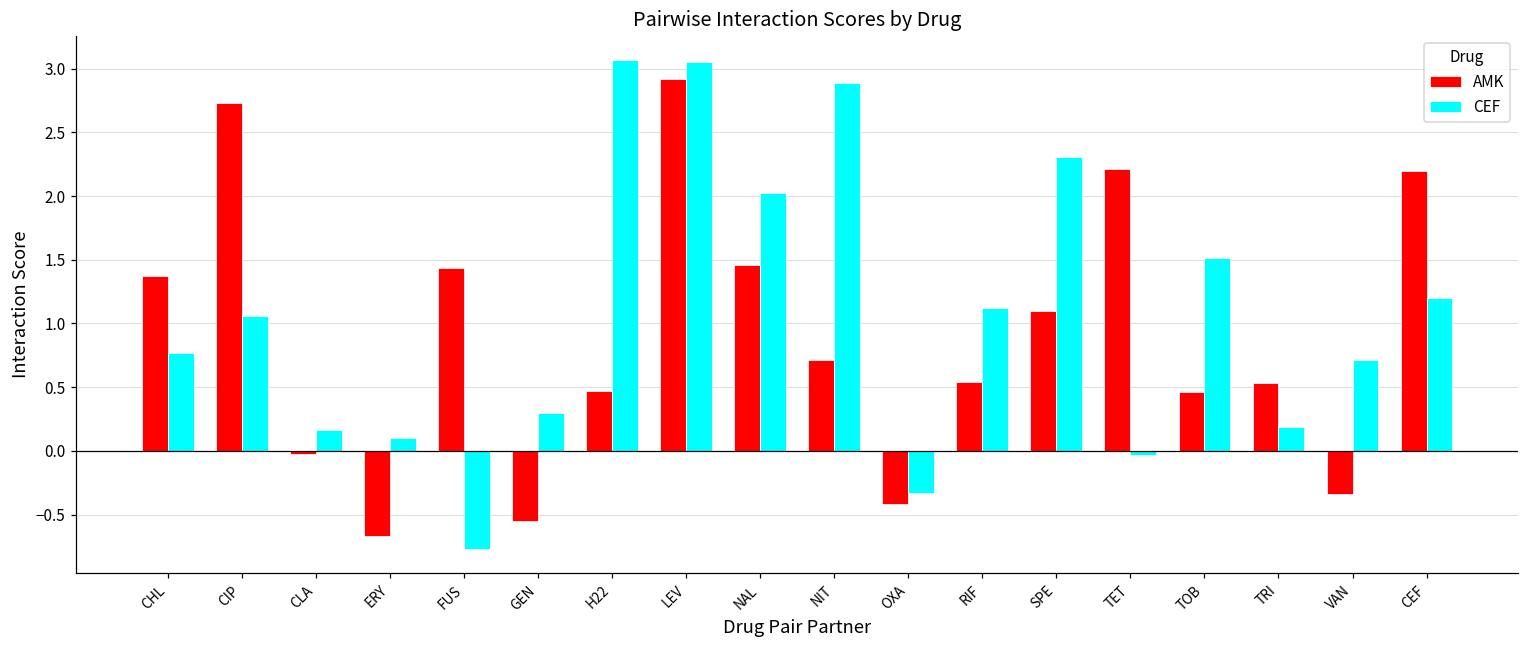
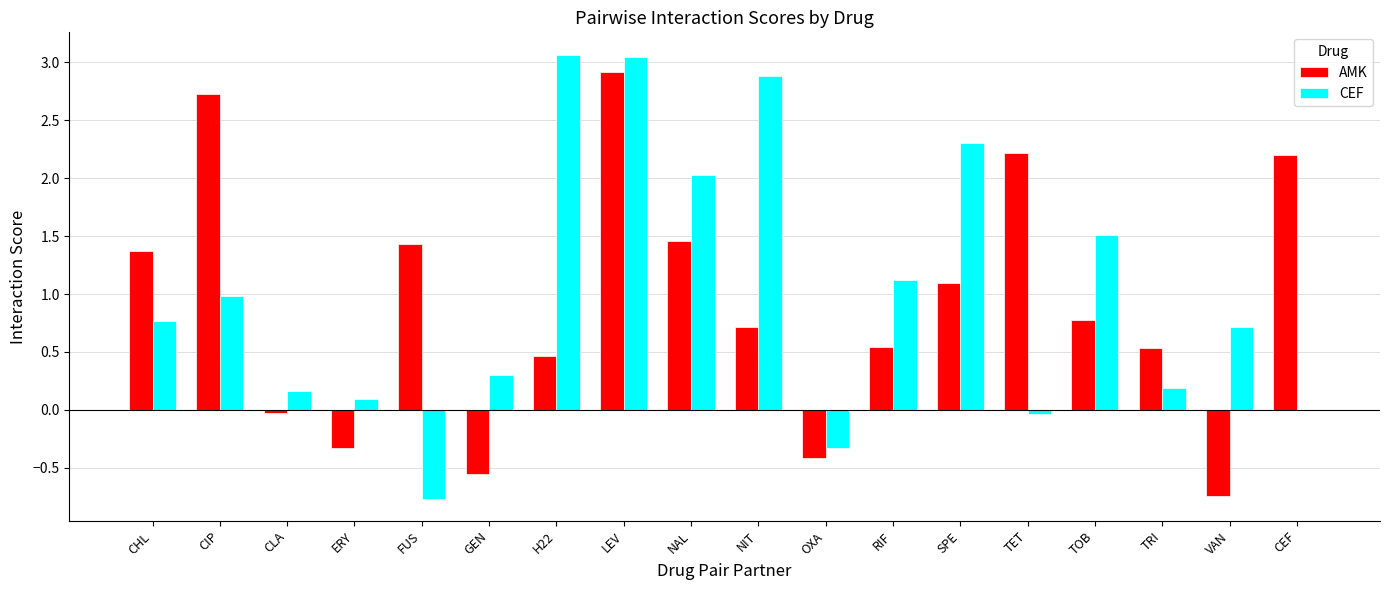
  {
    "AMK": {
      "CHL": 1.37,
      "CIP": 2.73,
      "CLA": -0.02,
-     "ERY": -0.67,
+     "ERY": -0.33,
      "FUS": 1.43,
      "GEN": -0.55,
      "H22": 0.47,
      "LEV": 2.92,
      "NAL": 1.46,
      "NIT": 0.71,
      "OXA": -0.42,
      "RIF": 0.54,
      "SPE": 1.10,
      "TET": 2.22,
-     "TOB": 0.46,
+     "TOB": 0.78,
      "TRI": 0.53,
-     "VAN": -0.34,
+     "VAN": -0.74,
      "CEF": 2.20
    },
    "CEF": {
      "CHL": 0.77,
-     "CIP": 1.06,
+     "CIP": 0.98,
      "CLA": 0.17,
      "ERY": 0.10,
      "FUS": -0.77,
      "GEN": 0.30,
      "H22": 3.07,
      "LEV": 3.05,
      "NAL": 2.03,
      "NIT": 2.89,
      "OXA": -0.33,
      "RIF": 1.12,
      "SPE": 2.31,
      "TET": -0.03,
      "TOB": 1.51,
      "TRI": 0.19,
      "VAN": 0.71,
-     "CEF": 1.2
+     "CEF": 0.0
    }
  }
